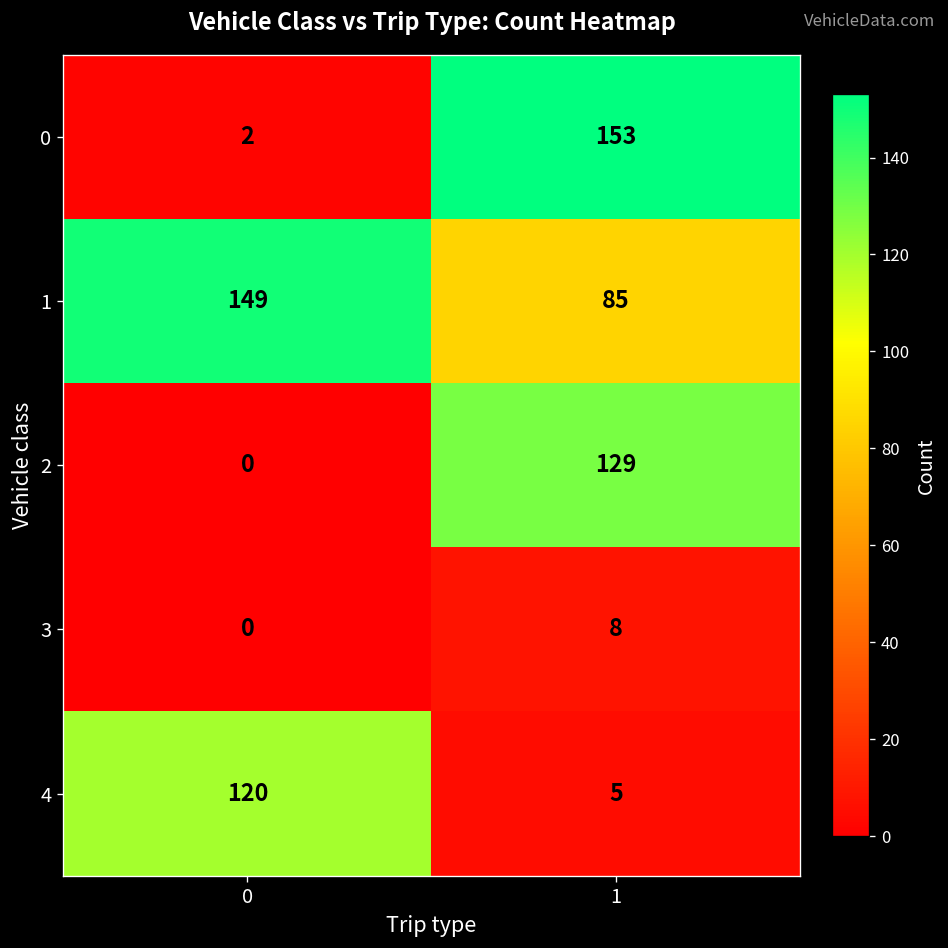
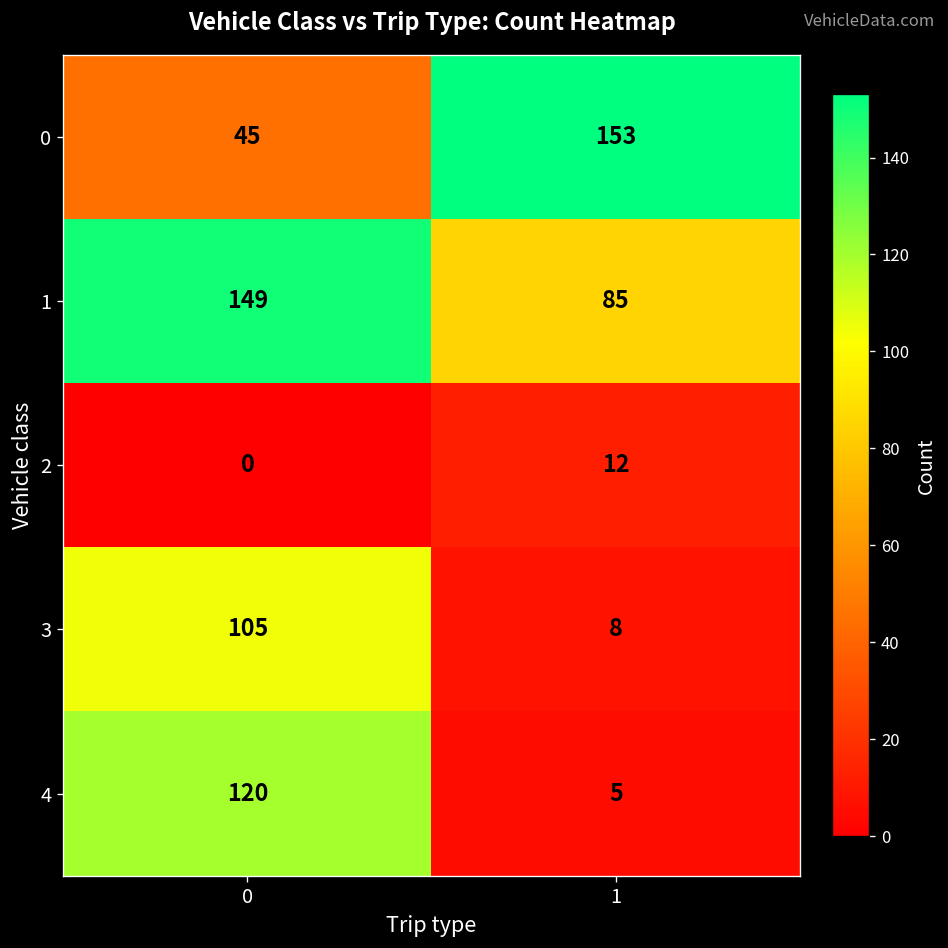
  {
    "0": {
-     "0": 2,
+     "0": 45,
      "1": 153
    },
    "1": {
      "0": 149,
      "1": 85
    },
    "2": {
      "0": 0,
-     "1": 129
+     "1": 12
    },
    "3": {
-     "0": 0,
+     "0": 105,
      "1": 8
    },
    "4": {
      "0": 120,
      "1": 5
    }
  }
